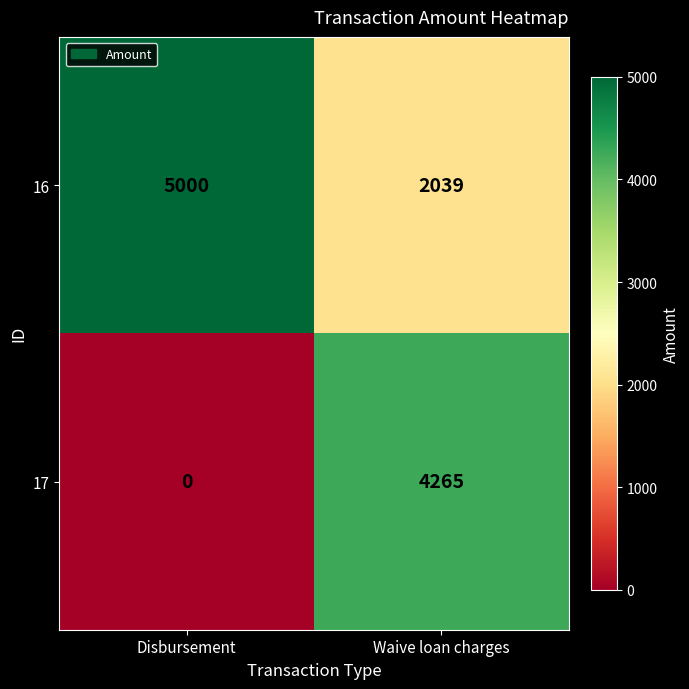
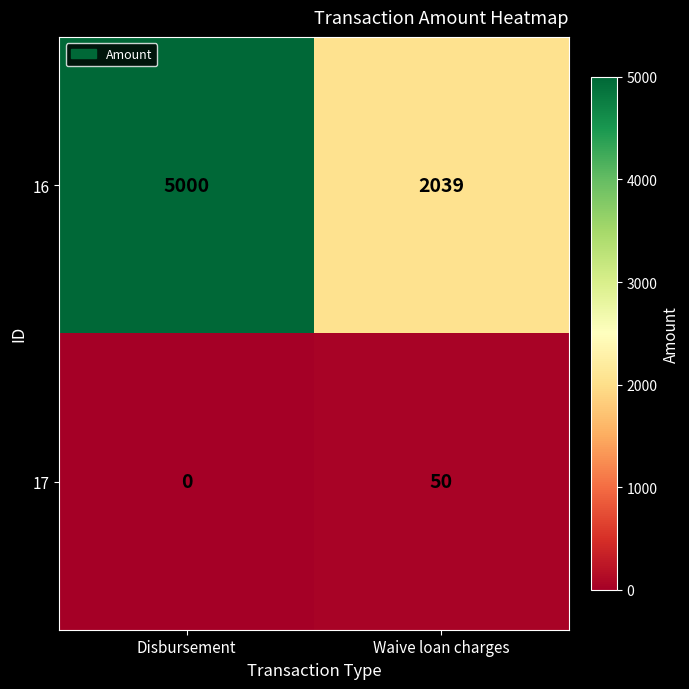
  {
    "16": {
      "Disbursement": 5000,
      "Waive loan charges": 2039
    },
    "17": {
      "Disbursement": 0,
-     "Waive loan charges": 4265
+     "Waive loan charges": 50
    }
  }
